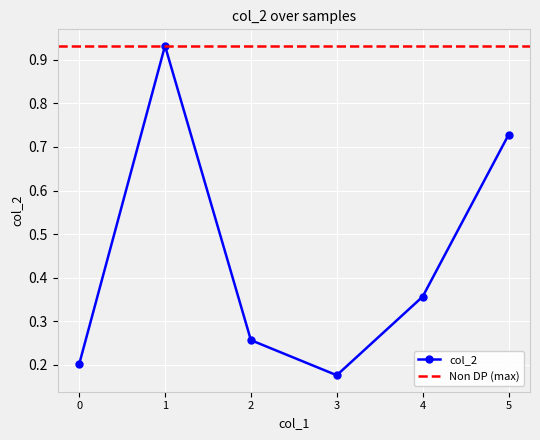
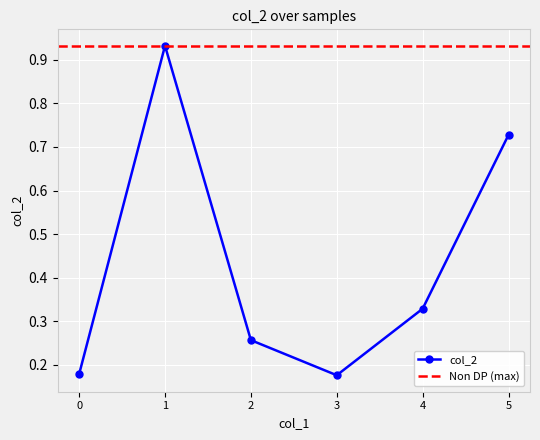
  {
-   "0": 0.20,
+   "0": 0.18,
    "1": 0.93,
    "2": 0.26,
    "3": 0.18,
-   "4": 0.36,
+   "4": 0.33,
    "5": 0.73
  }
